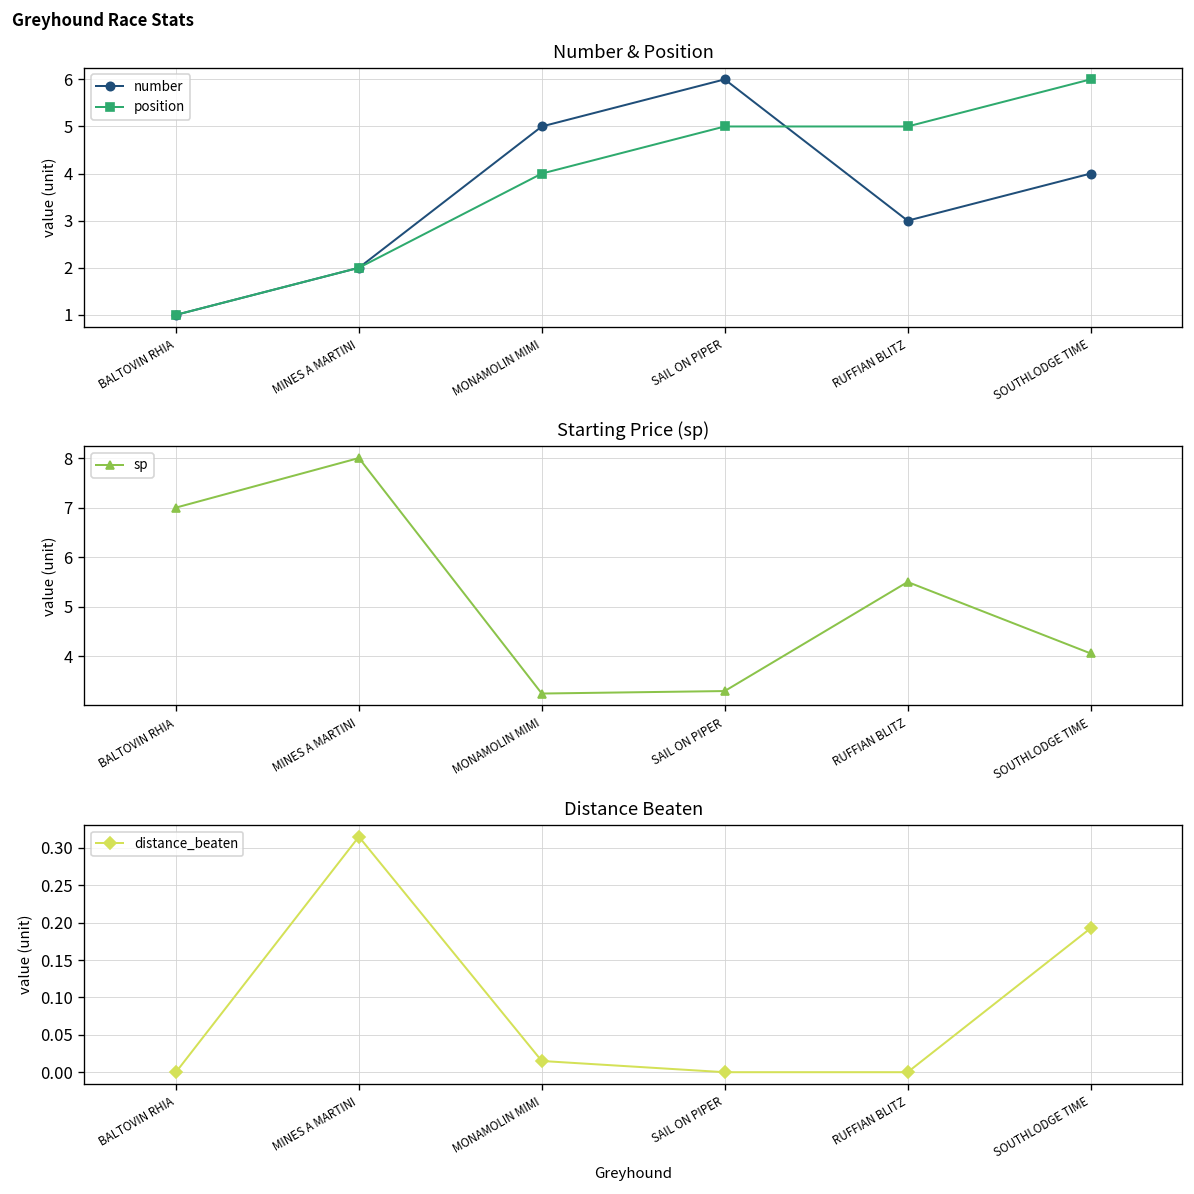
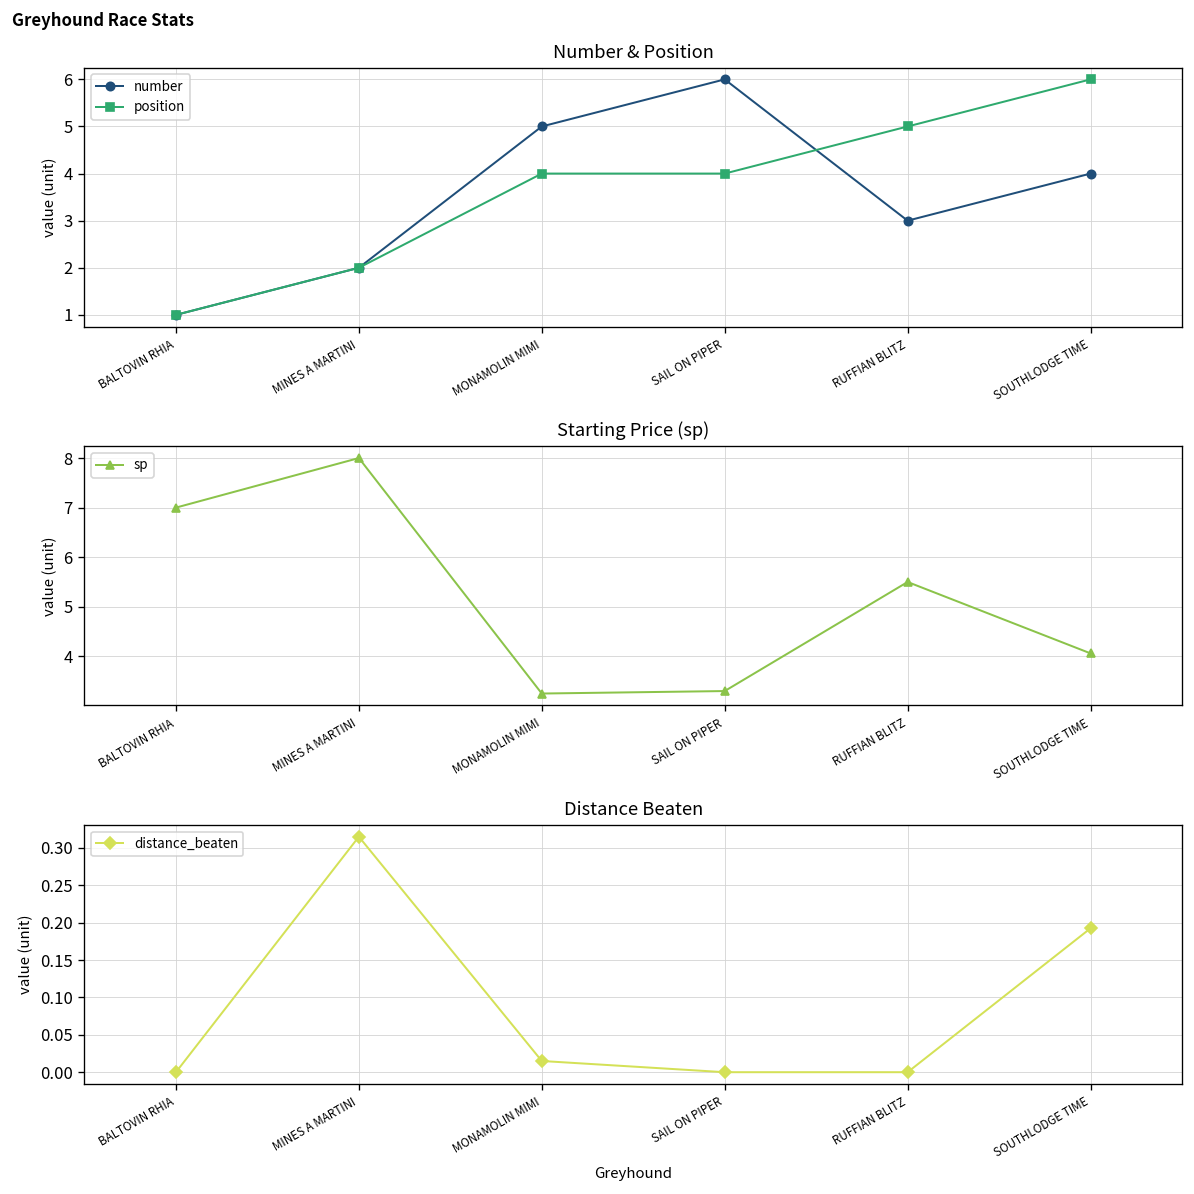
  {
    "Number & Position": {
      "number": {
        "MONAMOLIN MIMI": 5,
        "SAIL ON PIPER": 6,
        "RUFFIAN BLITZ": 3,
        "SOUTHLODGE TIME": 4
      },
      "position": {
        "MONAMOLIN MIMI": 4,
-       "SAIL ON PIPER": 5,
+       "SAIL ON PIPER": 4,
        "RUFFIAN BLITZ": 5,
        "SOUTHLODGE TIME": 6
      }
    },
    "Starting Price (sp)": {
      "BALTOVIN RHIA": 7.0,
      "MINES A MARTINI": 8.0,
      "MONAMOLIN MIMI": 3.3,
      "SAIL ON PIPER": 3.3,
      "RUFFIAN BLITZ": 5.5,
      "SOUTHLODGE TIME": 4.1
    },
    "Distance Beaten": {
      "BALTOVIN RHIA": 0.00,
      "MINES A MARTINI": 0.32,
      "MONAMOLIN MIMI": 0.02,
      "SAIL ON PIPER": 0.00,
      "RUFFIAN BLITZ": 0.00,
      "SOUTHLODGE TIME": 0.19
    }
  }
